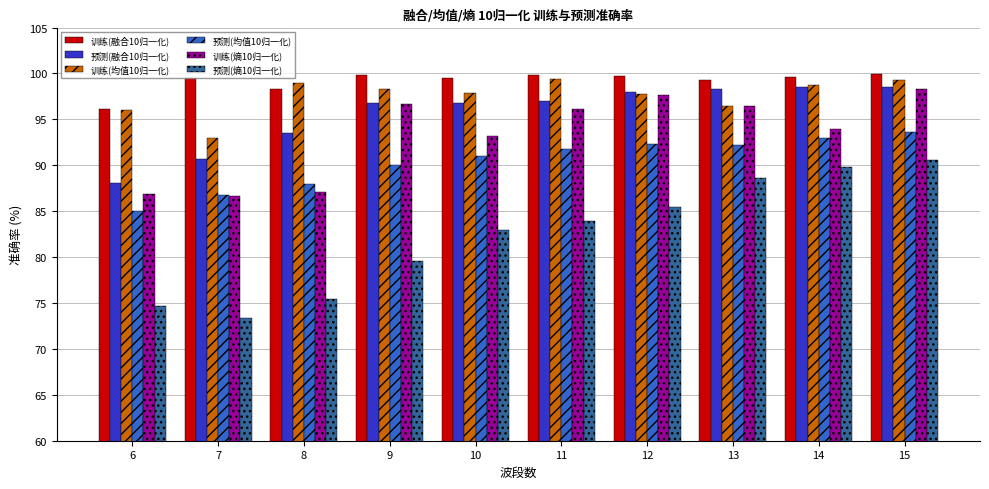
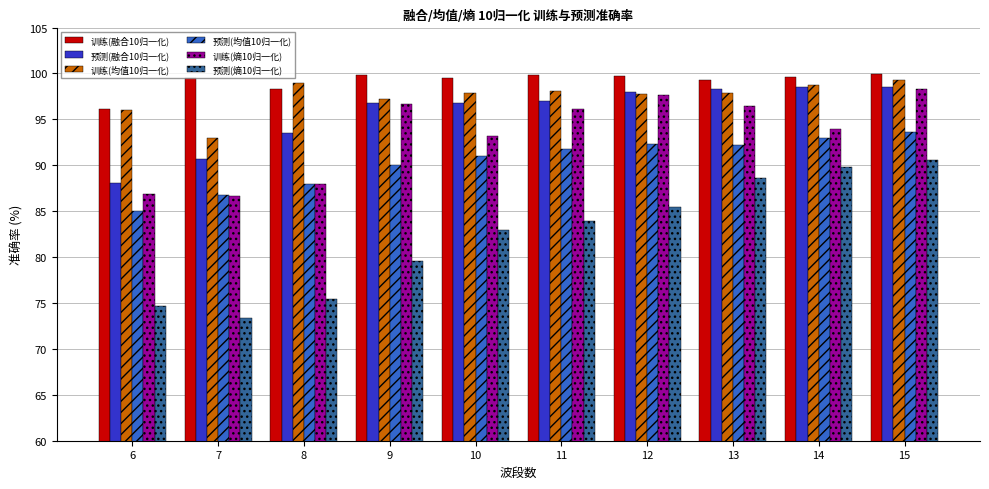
  {
    "训练(融合10归一化)": {
      "6": 96,
      "7": 99,
      "8": 98,
      "9": 100,
      "10": 99,
      "11": 100,
      "12": 100,
      "13": 99,
      "14": 100,
      "15": 100
    },
    "训练(均值10归一化)": {
      "6": 96,
      "7": 93,
      "8": 99,
-     "9": 98,
+     "9": 97,
      "10": 98,
-     "11": 99,
+     "11": 98,
      "12": 98,
-     "13": 96,
+     "13": 98,
      "14": 99,
      "15": 99
    },
    "训练(熵10归一化)": {
      "6": 87,
      "7": 87,
-     "8": 87,
+     "8": 88,
      "9": 97,
      "10": 93,
      "11": 96,
      "12": 98,
      "13": 96,
      "14": 94,
      "15": 98
    }
  }
